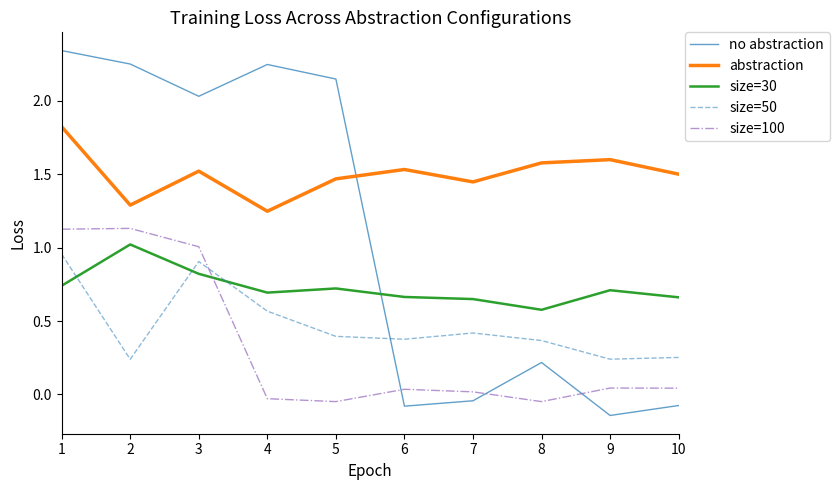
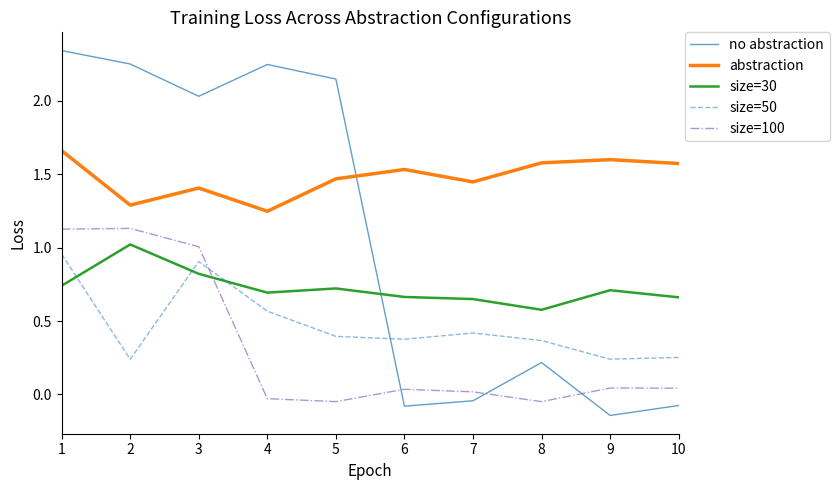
  {
    "abstraction": {
-     "1": 1.82,
+     "1": 1.66,
      "2": 1.29,
-     "3": 1.52,
+     "3": 1.41,
      "4": 1.25,
      "5": 1.47,
      "6": 1.53,
      "7": 1.45,
      "8": 1.58,
      "9": 1.60,
-     "10": 1.50
+     "10": 1.57
    },
    "size=30": {
      "1": 0.74,
      "2": 1.02,
      "3": 0.82,
      "4": 0.69,
      "5": 0.72,
      "6": 0.66,
      "7": 0.65,
      "8": 0.58,
      "9": 0.71,
      "10": 0.66
    },
    "size=100": {
      "1": 1.13,
      "2": 1.13,
      "3": 1.01,
      "4": -0.03,
      "5": -0.05,
      "6": 0.04,
      "7": 0.02,
      "8": -0.05,
      "9": 0.04,
      "10": 0.04
    }
  }
